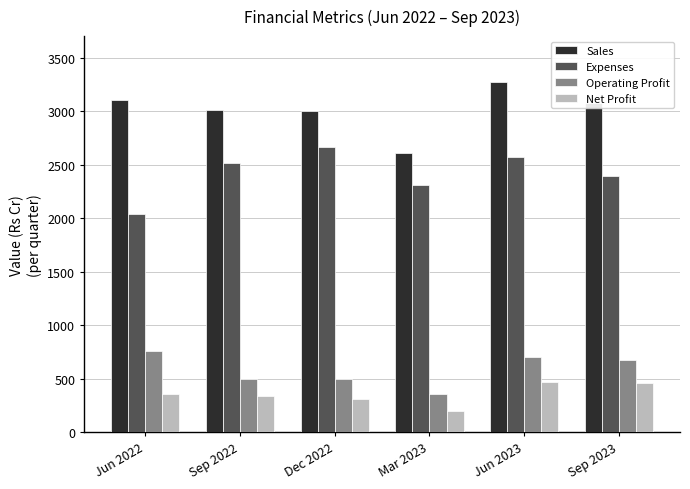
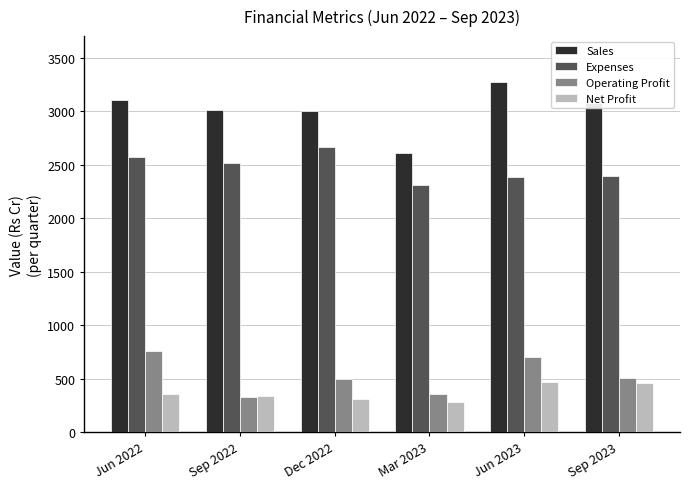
  {
    "Sales": {
      "Jun 2022": 3100,
      "Sep 2022": 3010,
      "Dec 2022": 3000,
      "Mar 2023": 2610,
      "Jun 2023": 3280
    },
    "Expenses": {
-     "Jun 2022": 2040,
+     "Jun 2022": 2570,
      "Sep 2022": 2510,
      "Dec 2022": 2670,
      "Mar 2023": 2310,
-     "Jun 2023": 2570,
+     "Jun 2023": 2380,
      "Sep 2023": 2400
    },
    "Operating Profit": {
      "Jun 2022": 760,
-     "Sep 2022": 500,
+     "Sep 2022": 330,
      "Dec 2022": 500,
      "Mar 2023": 360,
      "Jun 2023": 710,
-     "Sep 2023": 680
+     "Sep 2023": 510
    },
    "Net Profit": {
      "Jun 2022": 360,
      "Sep 2022": 340,
      "Dec 2022": 310,
-     "Mar 2023": 200,
+     "Mar 2023": 290,
      "Jun 2023": 470,
      "Sep 2023": 460
    }
  }
